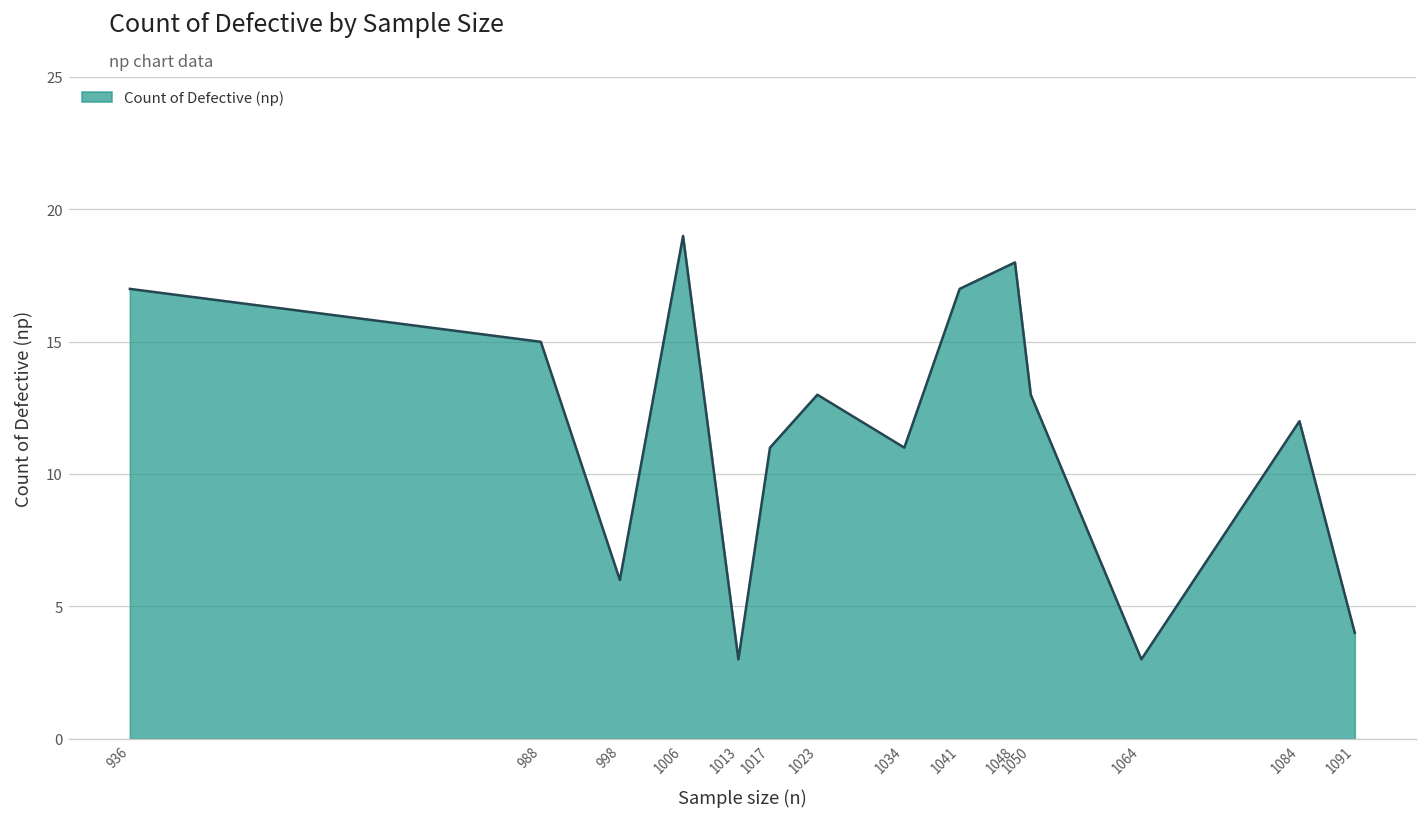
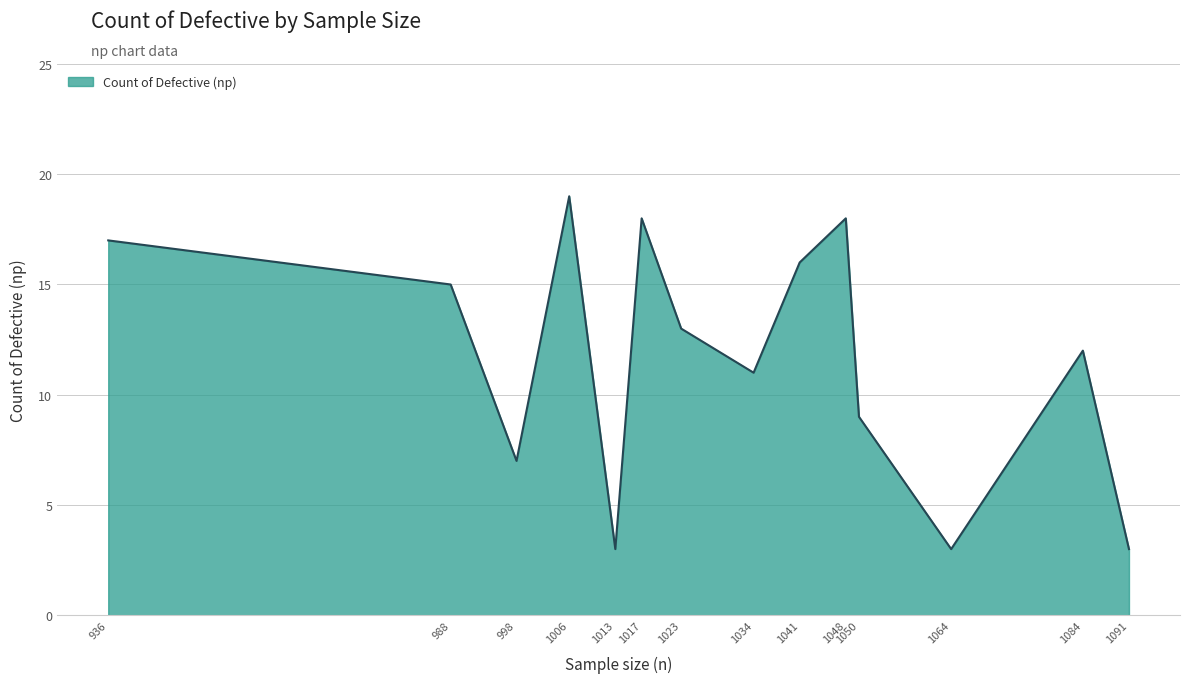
  {
    "936": 17,
    "988": 15,
-   "998": 6,
+   "998": 7,
    "1006": 19,
    "1013": 3,
-   "1017": 11,
+   "1017": 18,
    "1023": 13,
    "1034": 11,
-   "1041": 17,
+   "1041": 16,
    "1048": 18,
-   "1050": 13,
+   "1050": 9,
    "1064": 3,
    "1084": 12,
-   "1091": 4
+   "1091": 3
  }
